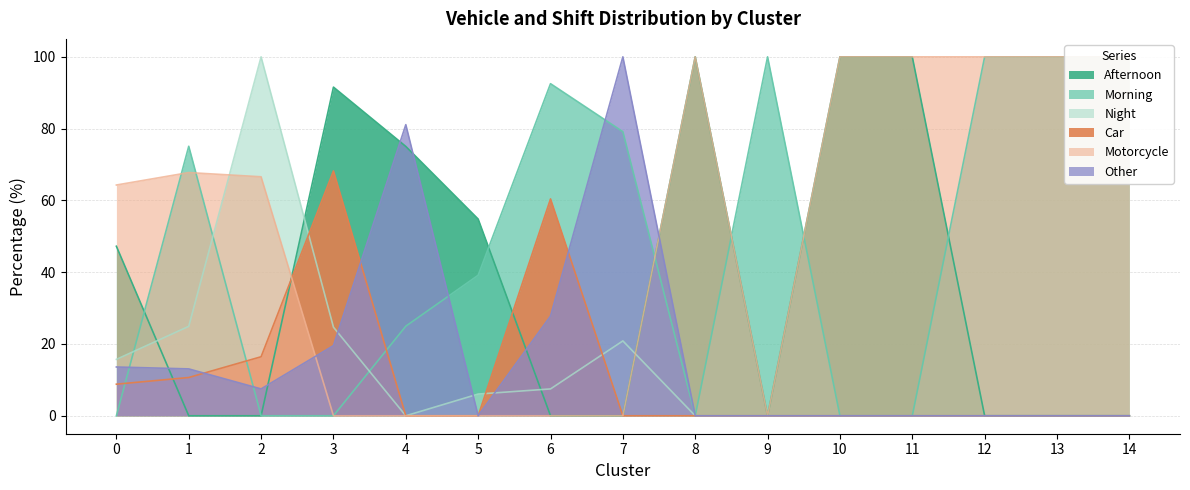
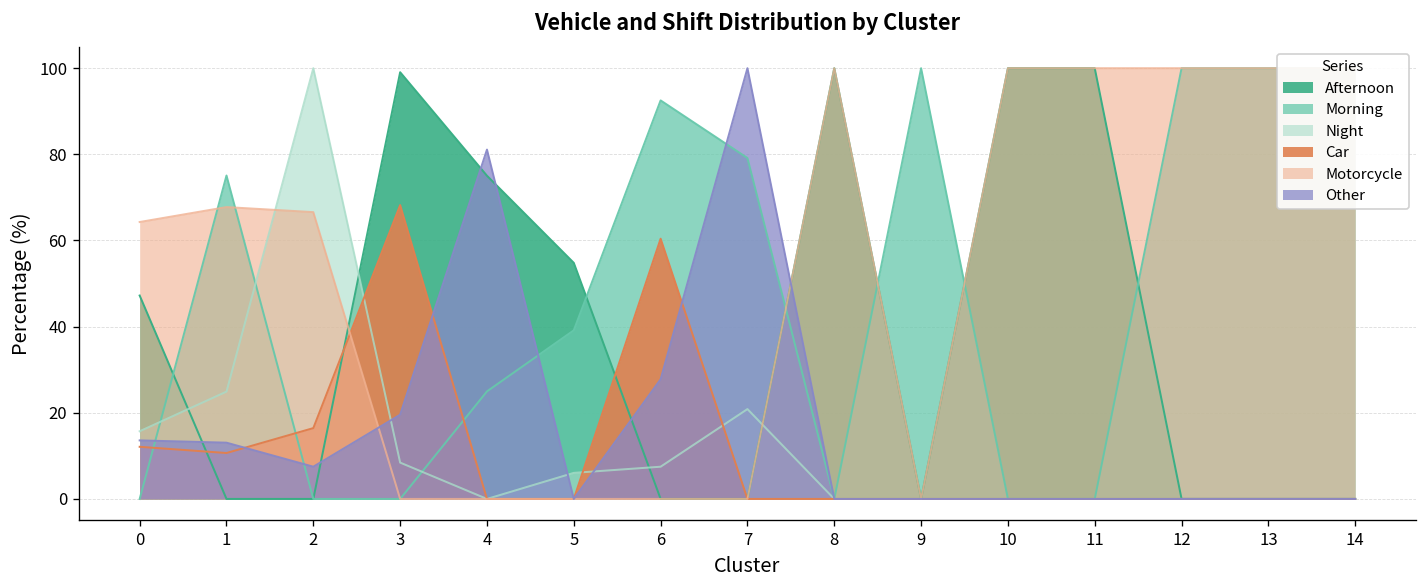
  {
    "Afternoon": {
      "0": 47,
      "1": 0,
-     "3": 92,
+     "3": 99,
      "4": 75,
      "5": 55
    },
    "Morning": {
      "0": 0,
      "1": 75,
      "4": 25,
      "5": 39,
      "6": 93,
      "7": 79,
      "9": 100
    },
    "Night": {
      "0": 16,
      "1": 25,
      "2": 100,
-     "3": 25,
+     "3": 8,
      "5": 6,
      "6": 7,
      "7": 21
    },
    "Car": {
-     "0": 9,
+     "0": 12,
      "1": 11,
      "2": 16,
      "3": 68,
      "6": 60
    },
    "Motorcycle": {
      "0": 64,
      "1": 68,
      "2": 67
    },
    "Other": {
      "0": 14,
      "1": 13,
      "2": 7,
      "3": 20,
      "4": 81,
      "6": 28,
      "7": 100
    }
  }
